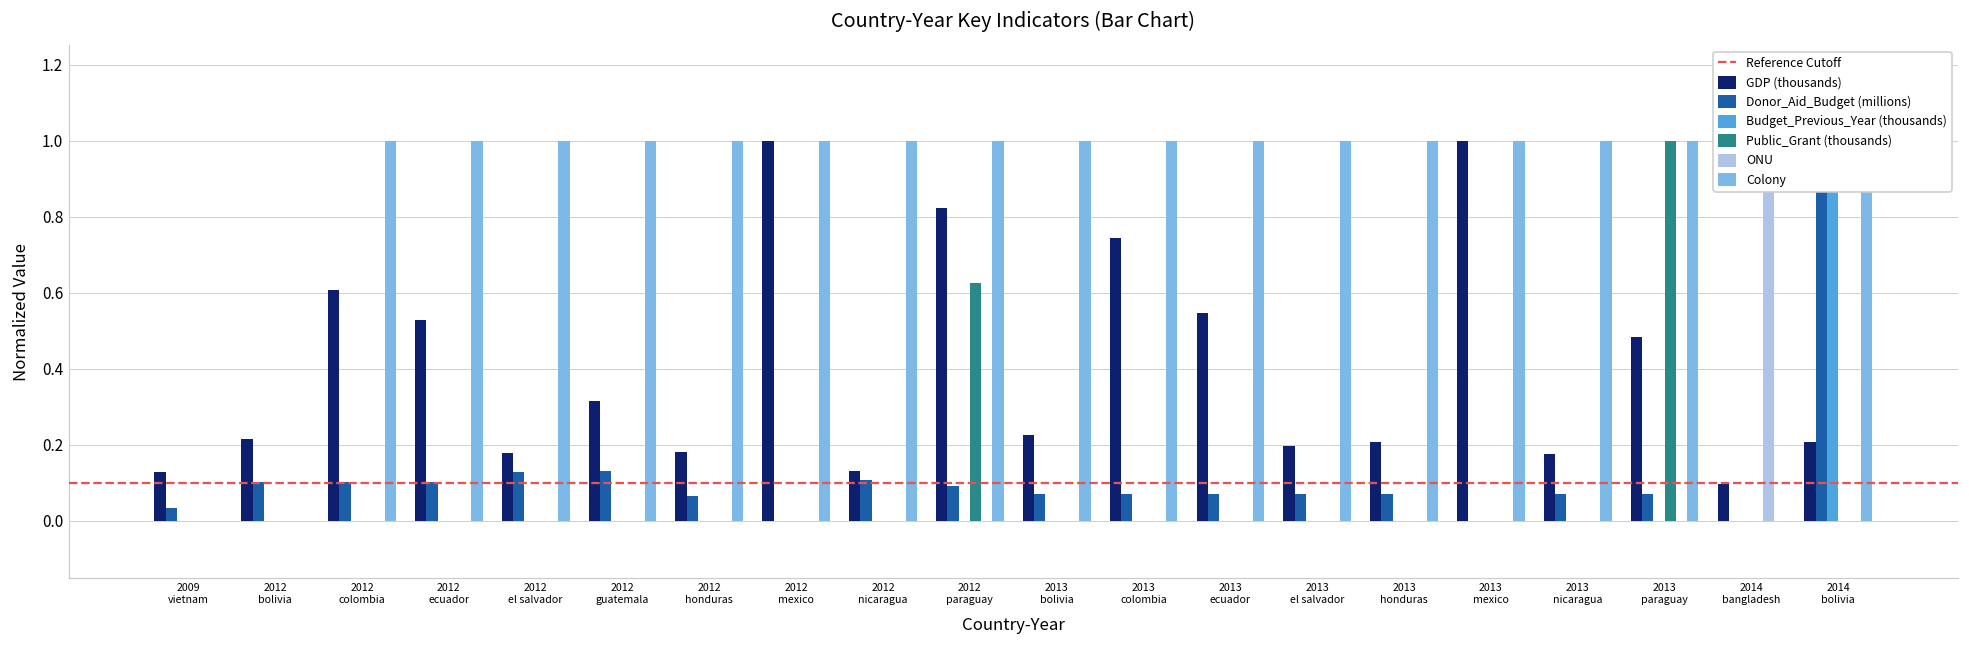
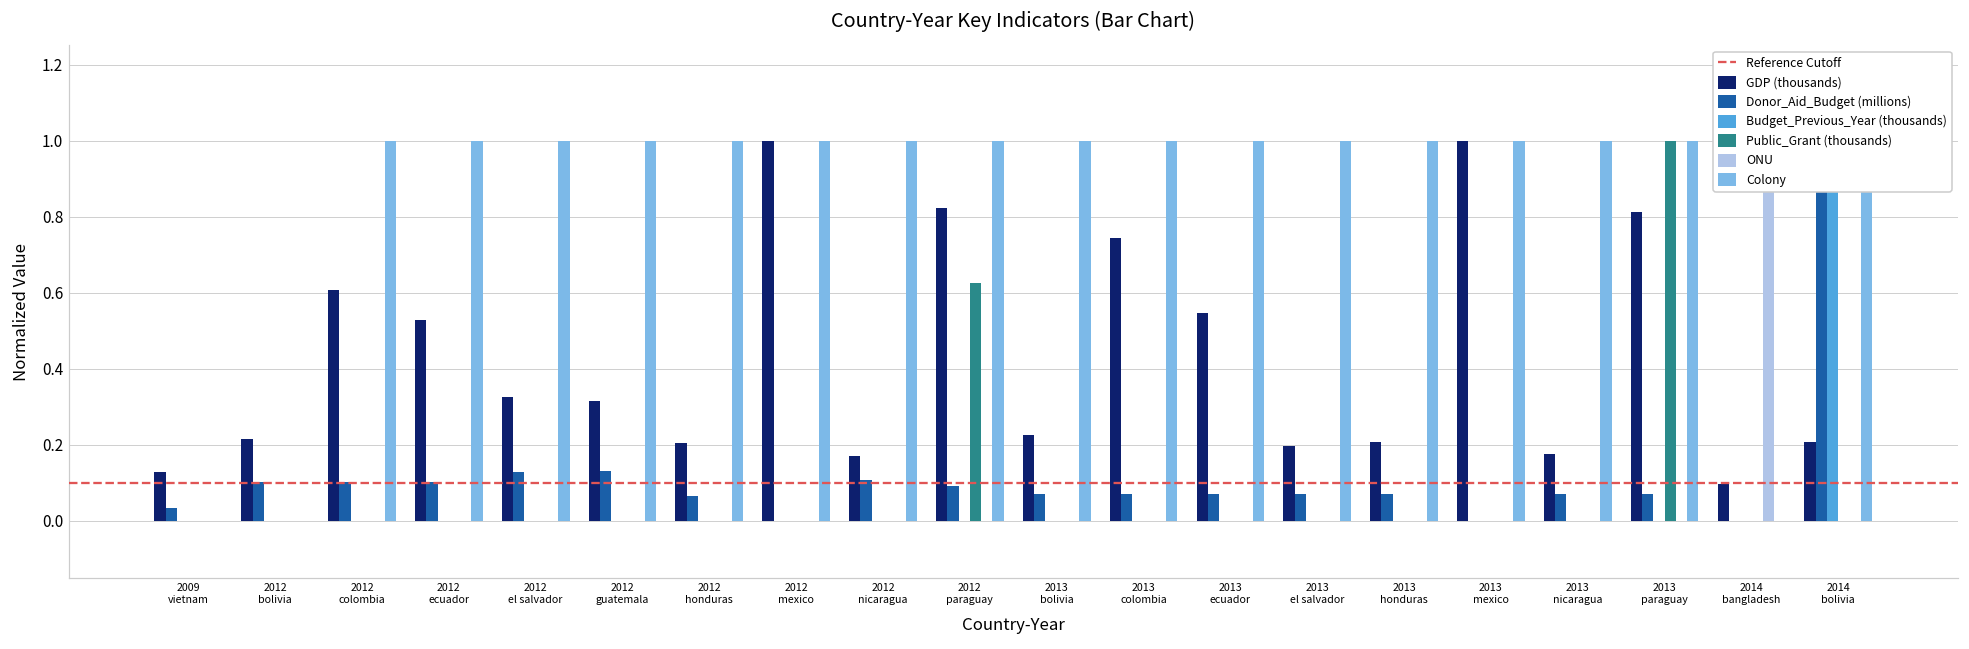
  {
    "GDP (thousands)": {
      "2009 vietnam": 0.13,
      "2012 bolivia": 0.22,
      "2012 colombia": 0.61,
      "2012 ecuador": 0.53,
-     "2012 el salvador": 0.18,
+     "2012 el salvador": 0.33,
      "2012 guatemala": 0.32,
-     "2012 honduras": 0.18,
+     "2012 honduras": 0.20,
      "2012 mexico": 1.00,
-     "2012 nicaragua": 0.13,
+     "2012 nicaragua": 0.17,
      "2012 paraguay": 0.82,
      "2013 bolivia": 0.23,
      "2013 colombia": 0.74,
      "2013 ecuador": 0.55,
      "2013 el salvador": 0.20,
      "2013 honduras": 0.21,
      "2013 mexico": 1.00,
      "2013 nicaragua": 0.18,
-     "2013 paraguay": 0.48,
+     "2013 paraguay": 0.81,
      "2014 bangladesh": 0.10,
      "2014 bolivia": 0.21
    }
  }
